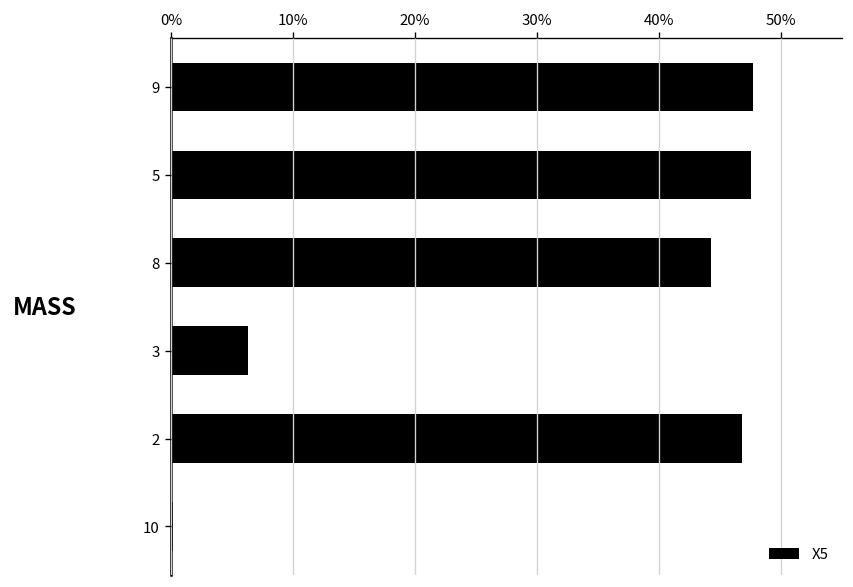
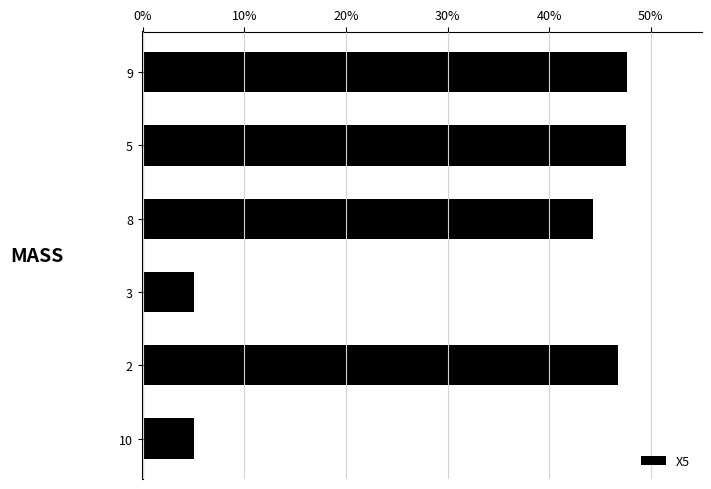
  {
    "9": "47.7%",
    "5": "47.6%",
    "8": "44.3%",
-   "3": "6.3%",
+   "3": "5.0%",
    "2": "46.8%",
-   "10": "0.2%"
+   "10": "5.0%"
  }
